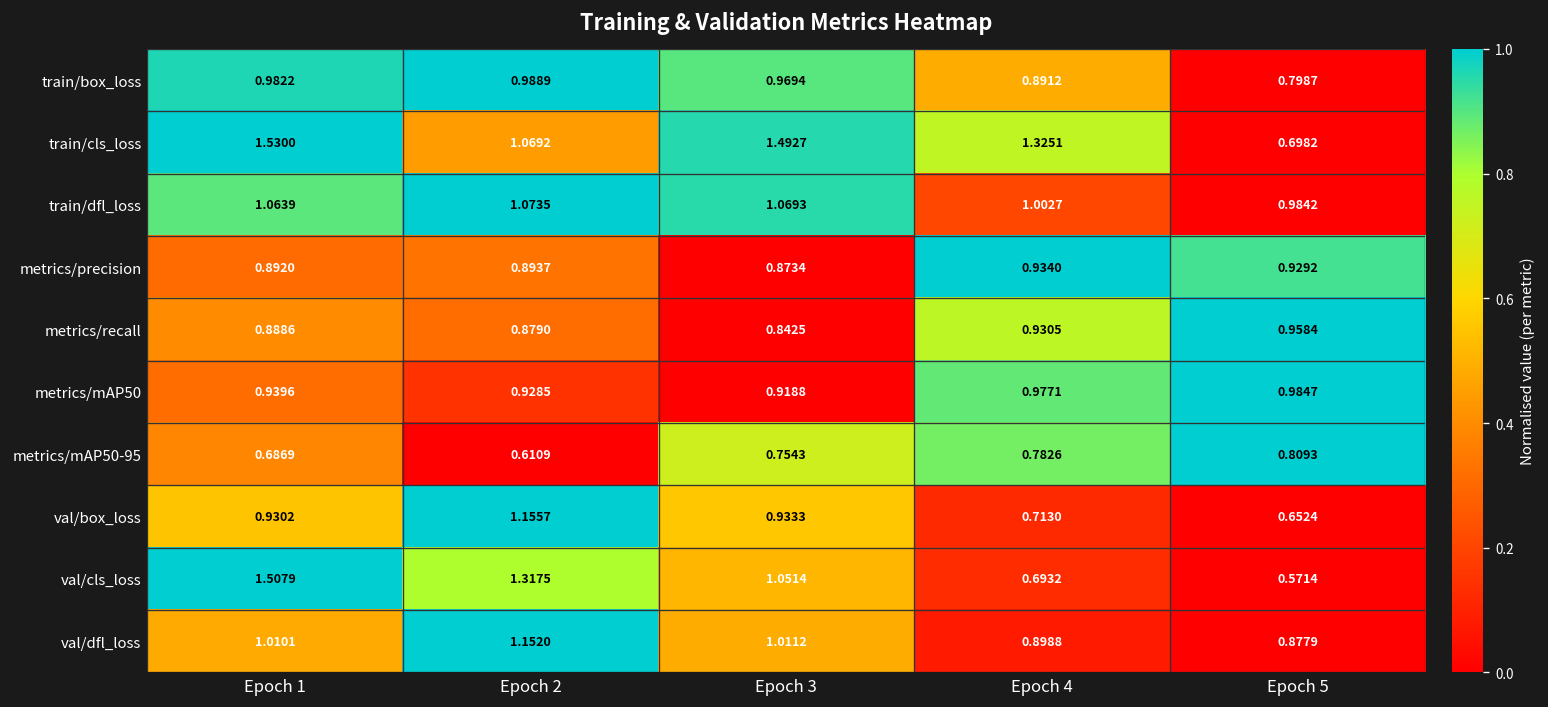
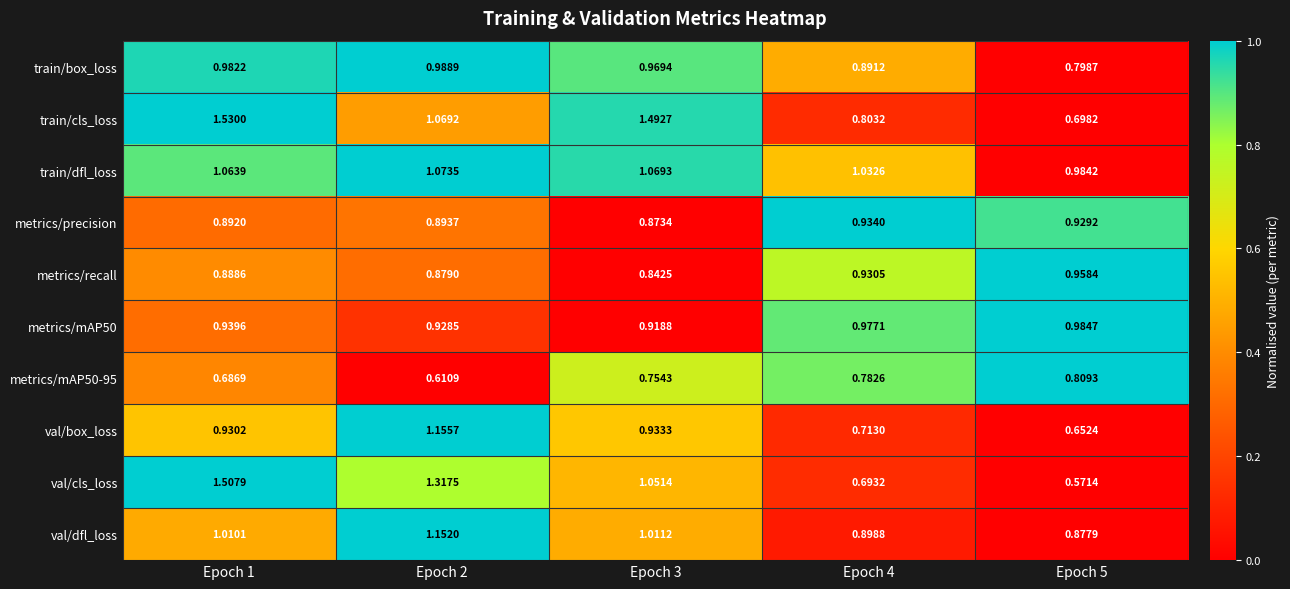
  {
    "train/box_loss": {
      "Epoch 1": 0.9822,
      "Epoch 2": 0.9889,
      "Epoch 3": 0.9694,
      "Epoch 4": 0.8912,
      "Epoch 5": 0.7987
    },
    "train/cls_loss": {
      "Epoch 1": 1.5300,
      "Epoch 2": 1.0692,
      "Epoch 3": 1.4927,
-     "Epoch 4": 1.3251,
+     "Epoch 4": 0.8032,
      "Epoch 5": 0.6982
    },
    "train/dfl_loss": {
      "Epoch 1": 1.0639,
      "Epoch 2": 1.0735,
      "Epoch 3": 1.0693,
-     "Epoch 4": 1.0027,
+     "Epoch 4": 1.0326,
      "Epoch 5": 0.9842
    },
    "metrics/precision": {
      "Epoch 1": 0.8920,
      "Epoch 2": 0.8937,
      "Epoch 3": 0.8734,
      "Epoch 4": 0.9340,
      "Epoch 5": 0.9292
    },
    "metrics/recall": {
      "Epoch 1": 0.8886,
      "Epoch 2": 0.8790,
      "Epoch 3": 0.8425,
      "Epoch 4": 0.9305,
      "Epoch 5": 0.9584
    },
    "metrics/mAP50": {
      "Epoch 1": 0.9396,
      "Epoch 2": 0.9285,
      "Epoch 3": 0.9188,
      "Epoch 4": 0.9771,
      "Epoch 5": 0.9847
    },
    "metrics/mAP50-95": {
      "Epoch 1": 0.6869,
      "Epoch 2": 0.6109,
      "Epoch 3": 0.7543,
      "Epoch 4": 0.7826,
      "Epoch 5": 0.8093
    },
    "val/box_loss": {
      "Epoch 1": 0.9302,
      "Epoch 2": 1.1557,
      "Epoch 3": 0.9333,
      "Epoch 4": 0.7130,
      "Epoch 5": 0.6524
    },
    "val/cls_loss": {
      "Epoch 1": 1.5079,
      "Epoch 2": 1.3175,
      "Epoch 3": 1.0514,
      "Epoch 4": 0.6932,
      "Epoch 5": 0.5714
    },
    "val/dfl_loss": {
      "Epoch 1": 1.0101,
      "Epoch 2": 1.1520,
      "Epoch 3": 1.0112,
      "Epoch 4": 0.8988,
      "Epoch 5": 0.8779
    }
  }
